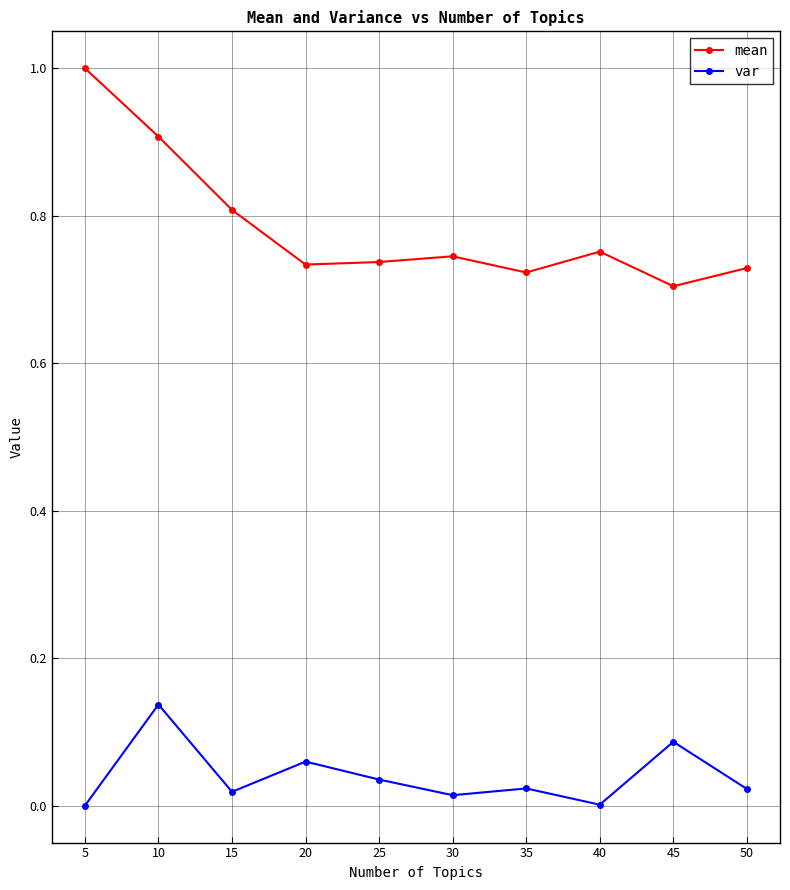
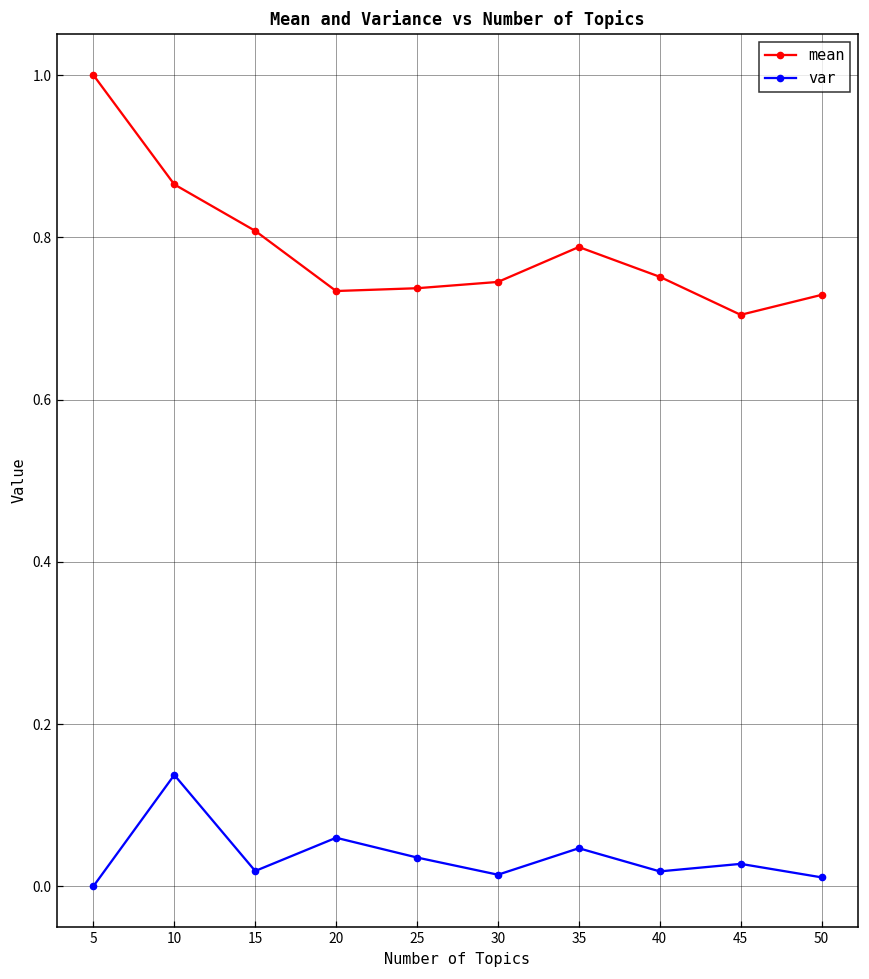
  {
    "mean": {
      "5": 1.00,
-     "10": 0.91,
+     "10": 0.87,
      "15": 0.81,
      "20": 0.73,
      "25": 0.74,
      "30": 0.74,
-     "35": 0.72,
+     "35": 0.79,
      "40": 0.75,
      "45": 0.70,
      "50": 0.73
    },
    "var": {
      "5": 0.00,
      "10": 0.14,
      "15": 0.02,
      "20": 0.06,
      "25": 0.04,
      "30": 0.01,
-     "35": 0.02,
-     "40": 0.00,
-     "45": 0.09,
-     "50": 0.02
+     "35": 0.05,
+     "40": 0.02,
+     "45": 0.03,
+     "50": 0.01
    }
  }
